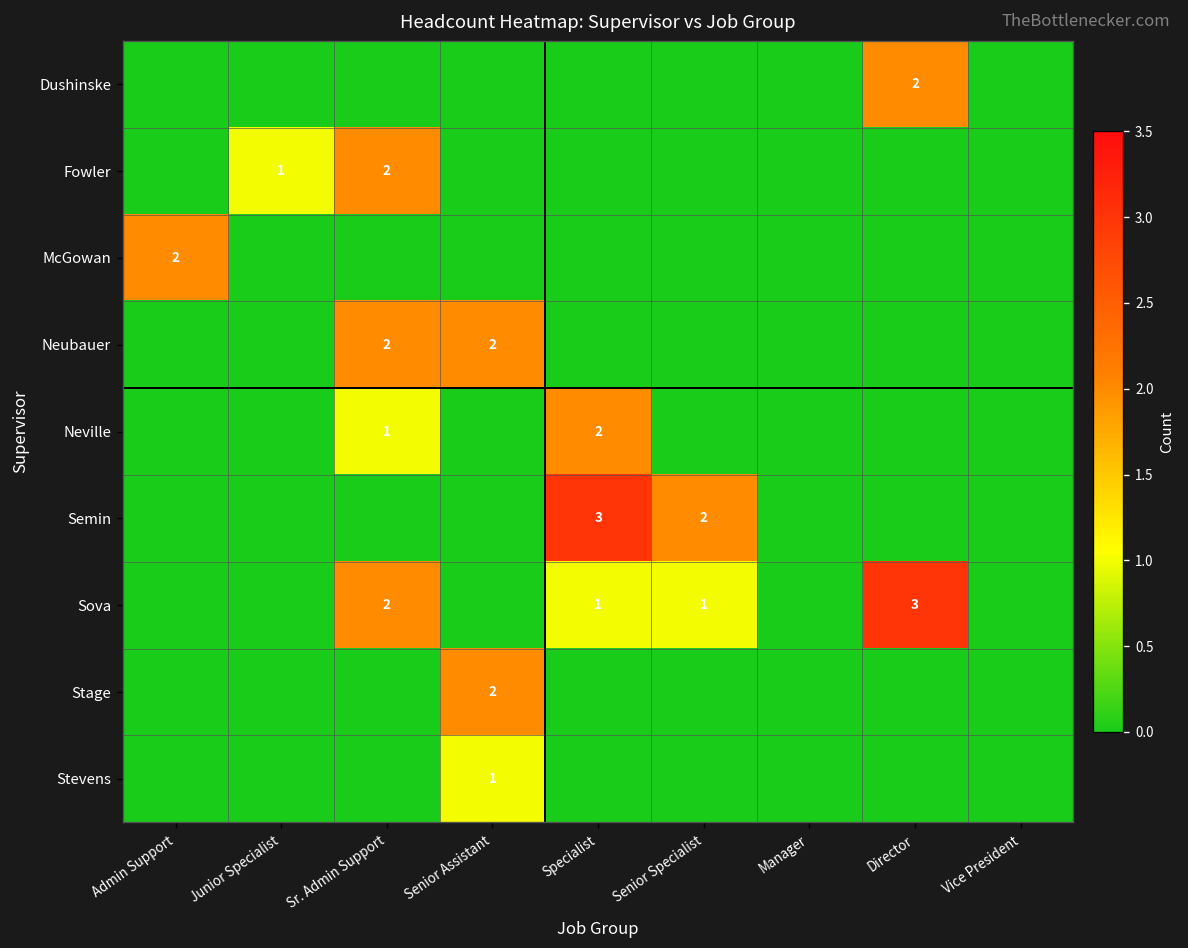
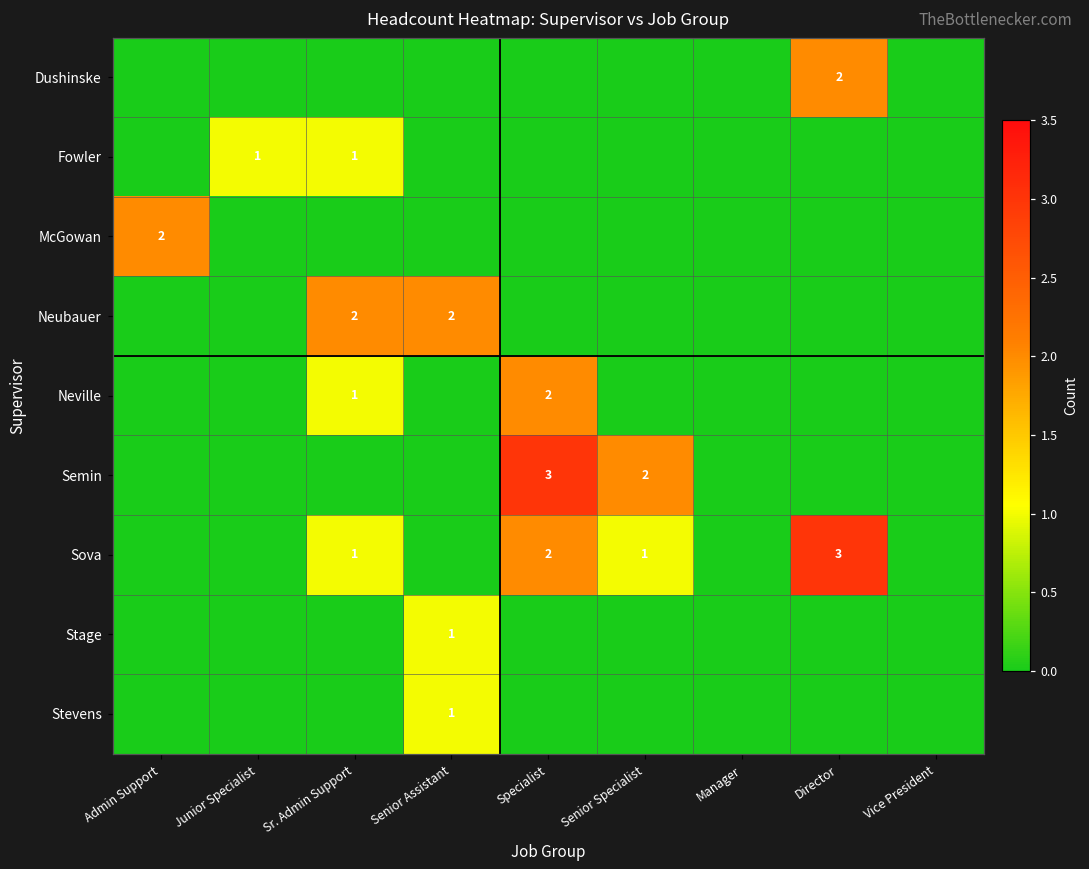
  {
    "Dushinske": {
      "Director": 2
    },
    "Fowler": {
      "Junior Specialist": 1,
-     "Sr. Admin Support": 2
+     "Sr. Admin Support": 1
    },
    "McGowan": {
      "Admin Support": 2
    },
    "Neubauer": {
      "Sr. Admin Support": 2,
      "Senior Assistant": 2
    },
    "Neville": {
      "Sr. Admin Support": 1,
      "Specialist": 2
    },
    "Semin": {
      "Specialist": 3,
      "Senior Specialist": 2
    },
    "Sova": {
-     "Sr. Admin Support": 2,
-     "Specialist": 1,
+     "Sr. Admin Support": 1,
+     "Specialist": 2,
      "Senior Specialist": 1,
      "Director": 3
    },
    "Stage": {
-     "Senior Assistant": 2
+     "Senior Assistant": 1
    },
    "Stevens": {
      "Senior Assistant": 1
    }
  }
